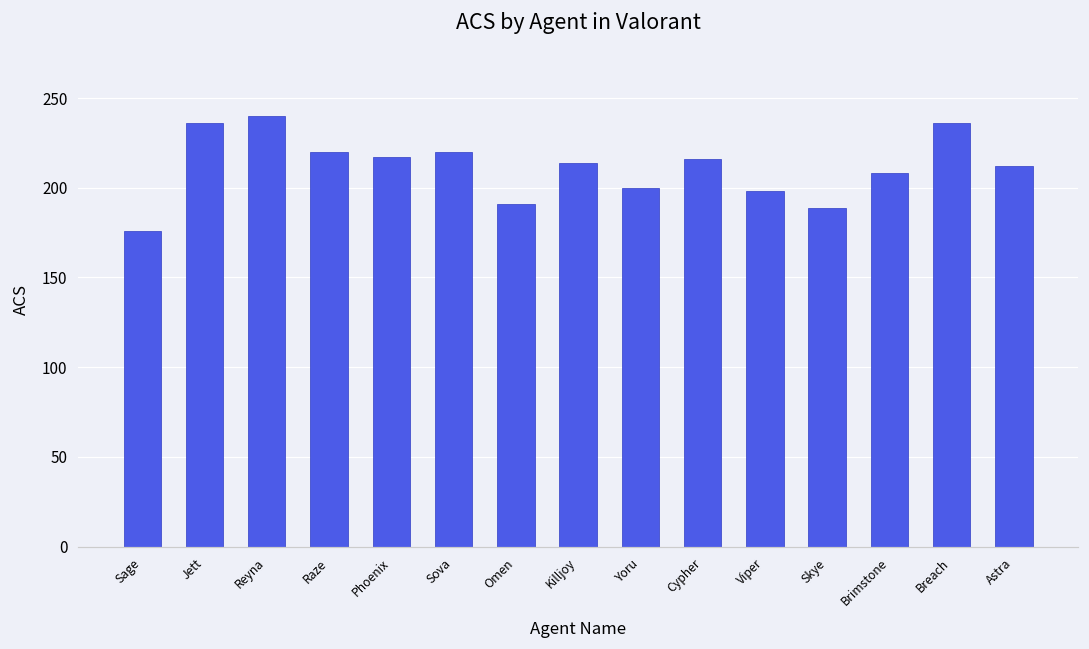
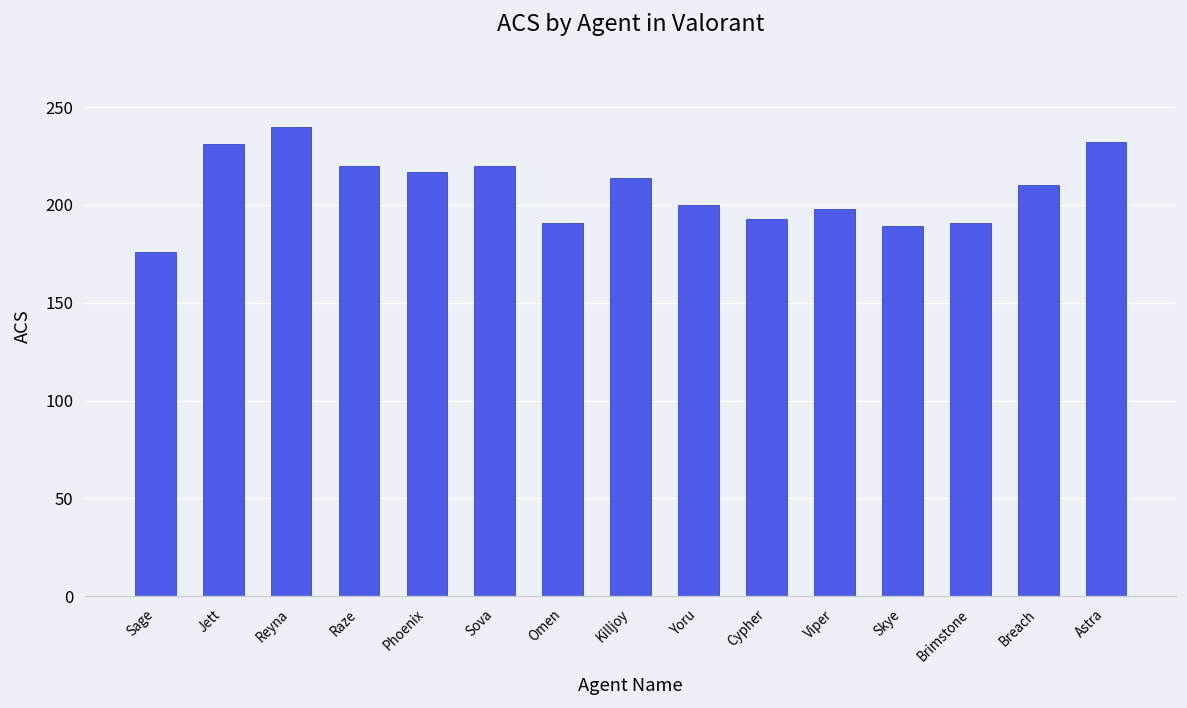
  {
    "Sage": 176,
-   "Jett": 236,
+   "Jett": 231,
    "Reyna": 240,
    "Raze": 220,
    "Phoenix": 217,
    "Sova": 220,
    "Omen": 191,
    "Killjoy": 214,
    "Yoru": 200,
-   "Cypher": 216,
+   "Cypher": 193,
    "Viper": 198,
    "Skye": 189,
-   "Brimstone": 208,
-   "Breach": 236,
-   "Astra": 212
+   "Brimstone": 191,
+   "Breach": 210,
+   "Astra": 232
  }
